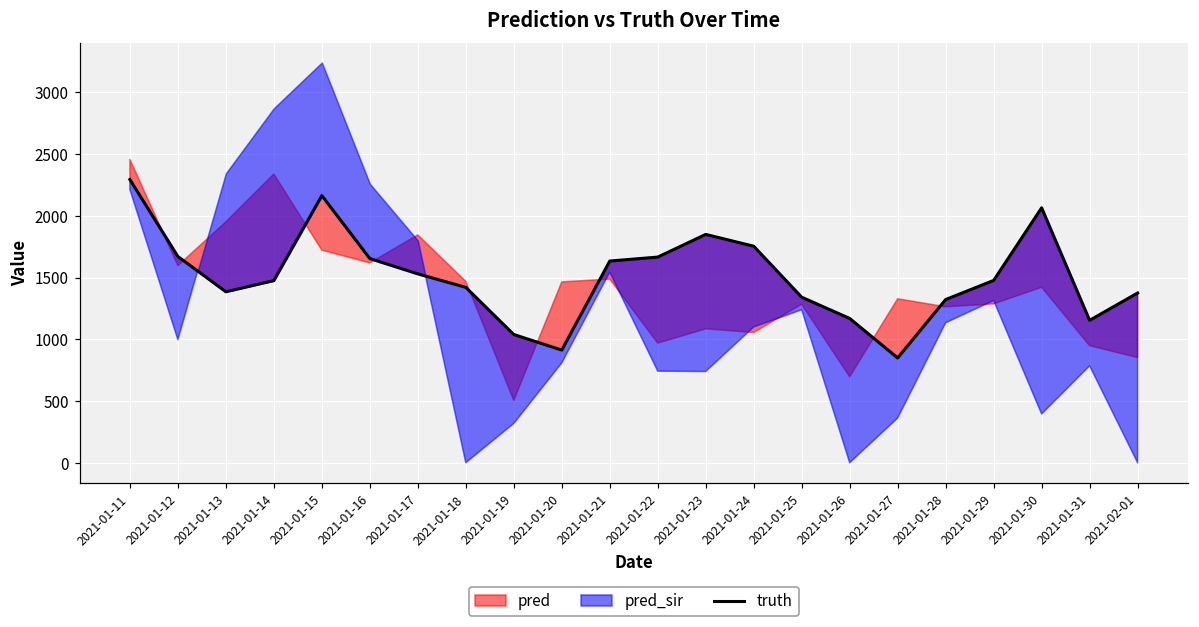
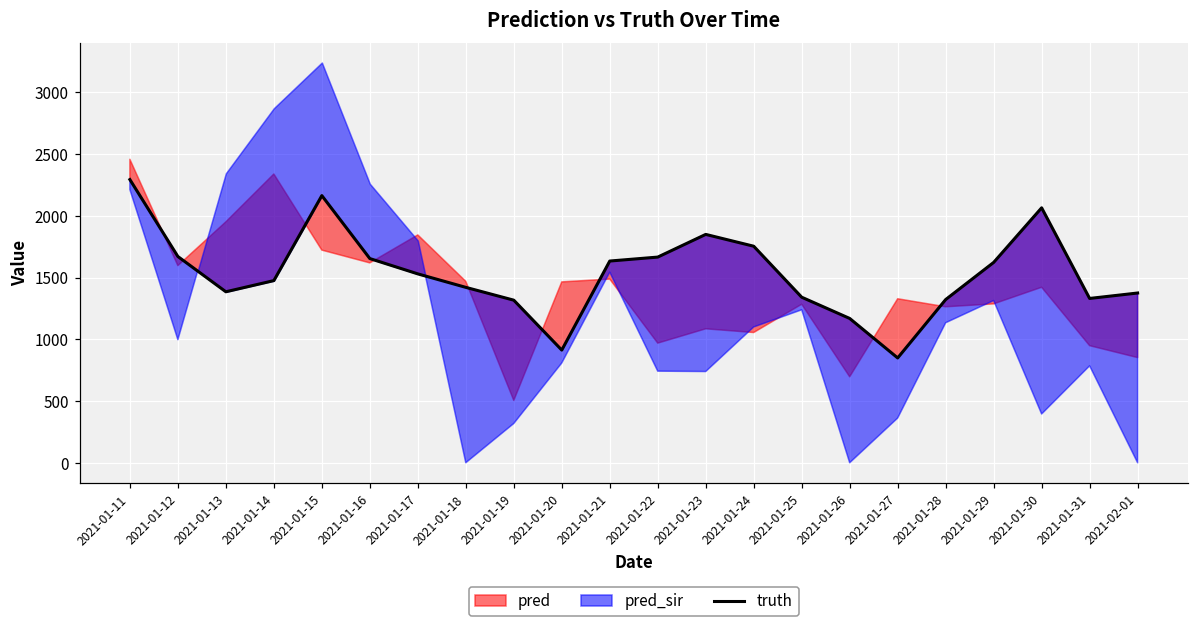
  {
    "truth": {
      "2021-01-11": 2290,
      "2021-01-12": 1670,
      "2021-01-13": 1390,
      "2021-01-14": 1480,
      "2021-01-15": 2160,
      "2021-01-16": 1650,
      "2021-01-17": 1530,
      "2021-01-18": 1420,
-     "2021-01-19": 1040,
+     "2021-01-19": 1320,
      "2021-01-20": 910,
      "2021-01-21": 1630,
      "2021-01-22": 1670,
      "2021-01-23": 1850,
      "2021-01-24": 1750,
      "2021-01-25": 1340,
      "2021-01-26": 1170,
      "2021-01-27": 850,
      "2021-01-28": 1320,
-     "2021-01-29": 1480,
+     "2021-01-29": 1620,
      "2021-01-30": 2070,
-     "2021-01-31": 1150,
+     "2021-01-31": 1330,
      "2021-02-01": 1380
    }
  }
